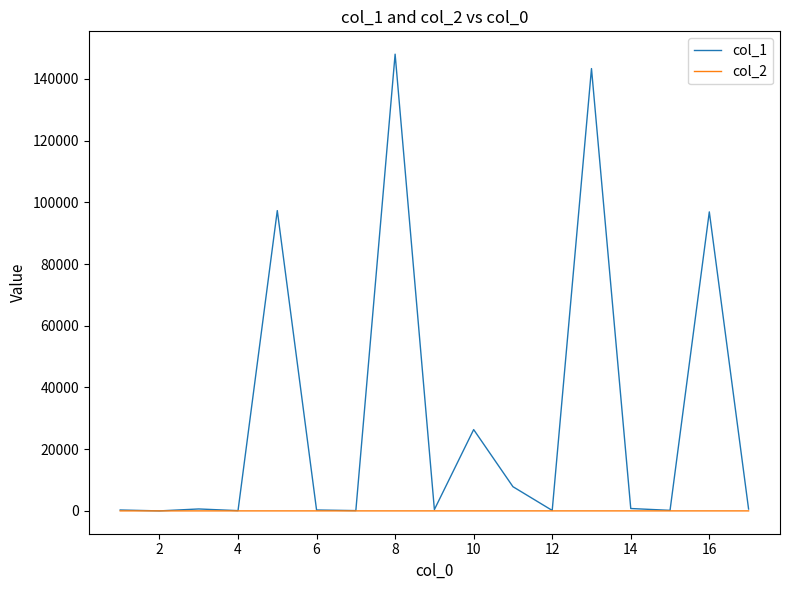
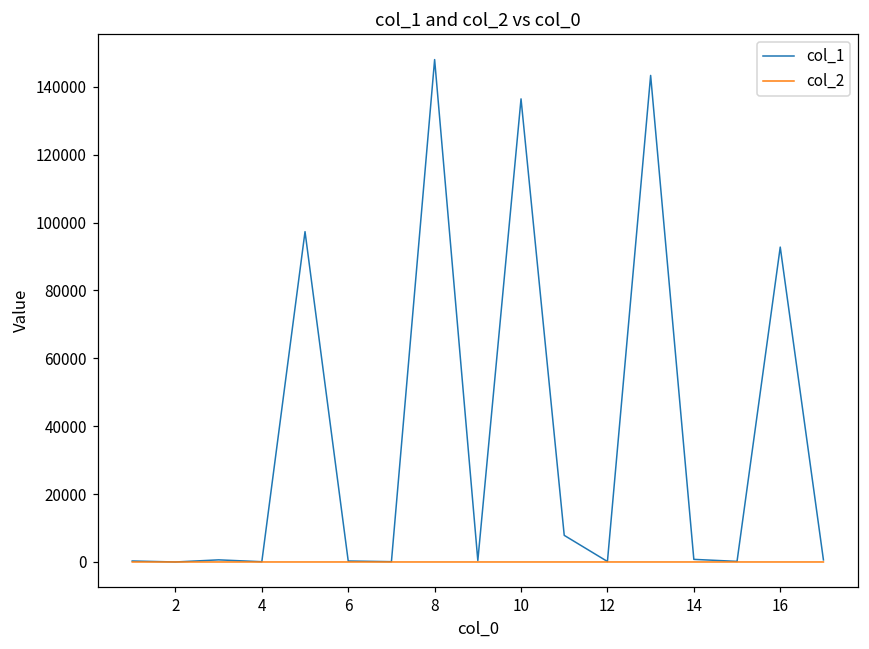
  {
    "col_1": {
      "8": 148000,
-     "10": 26000,
-     "16": 97000
+     "10": 136000,
+     "16": 93000
    },
    "col_2": {
      "8": 0,
      "10": 0,
      "16": 0
    }
  }
